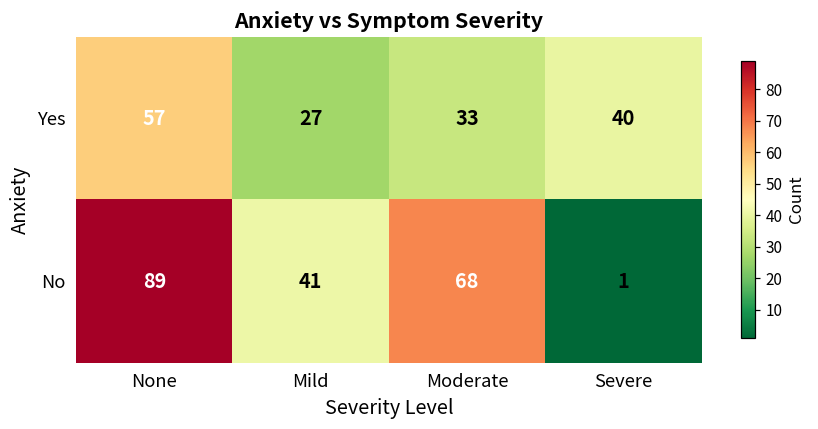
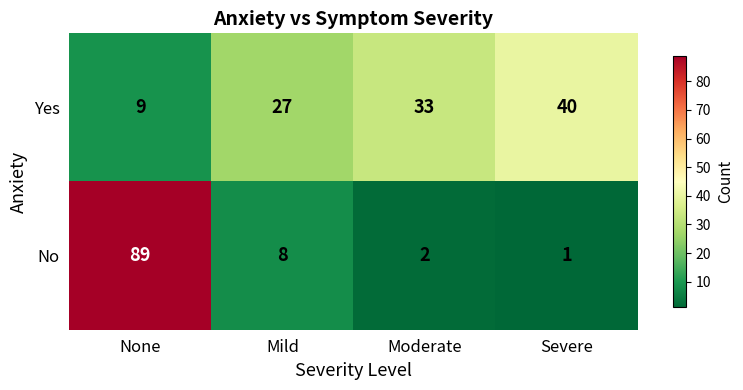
  {
    "Yes": {
-     "None": 57,
+     "None": 9,
      "Mild": 27,
      "Moderate": 33,
      "Severe": 40
    },
    "No": {
      "None": 89,
-     "Mild": 41,
-     "Moderate": 68,
+     "Mild": 8,
+     "Moderate": 2,
      "Severe": 1
    }
  }
